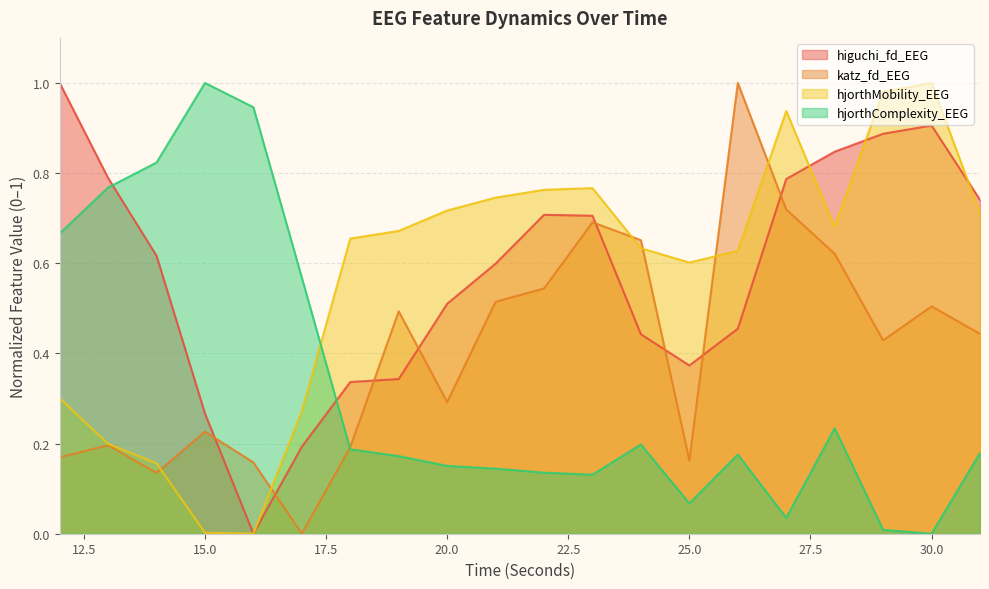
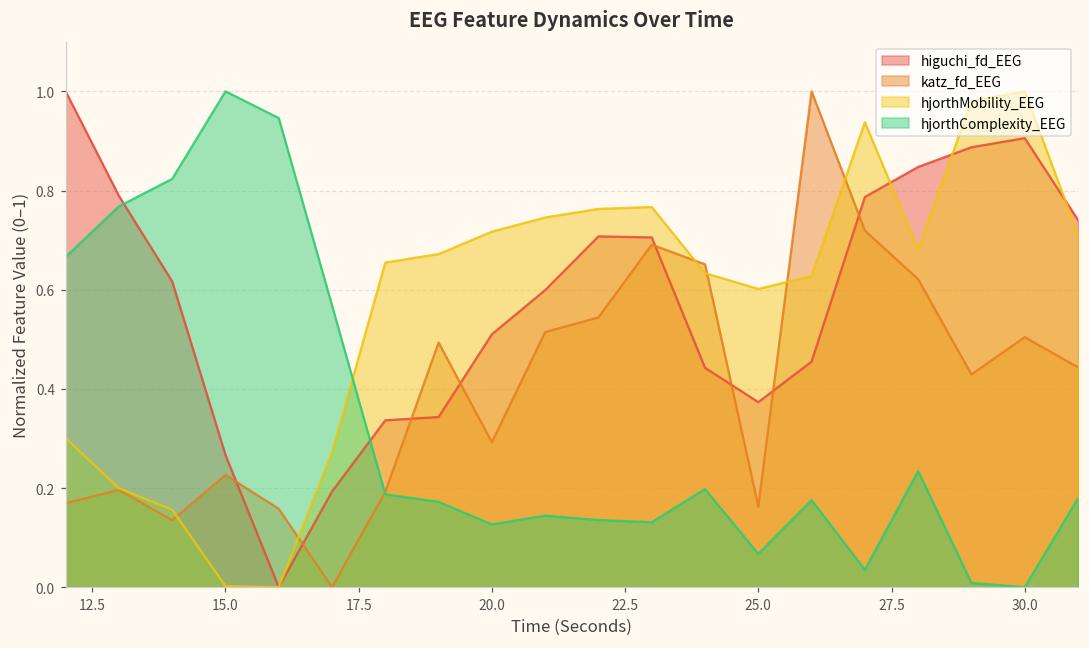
  {
    "hjorthComplexity_EEG": {
      "15.0": 1.00,
-     "20.0": 0.15,
+     "20.0": 0.13,
      "25.0": 0.07,
      "30.0": 0.00
    }
  }
